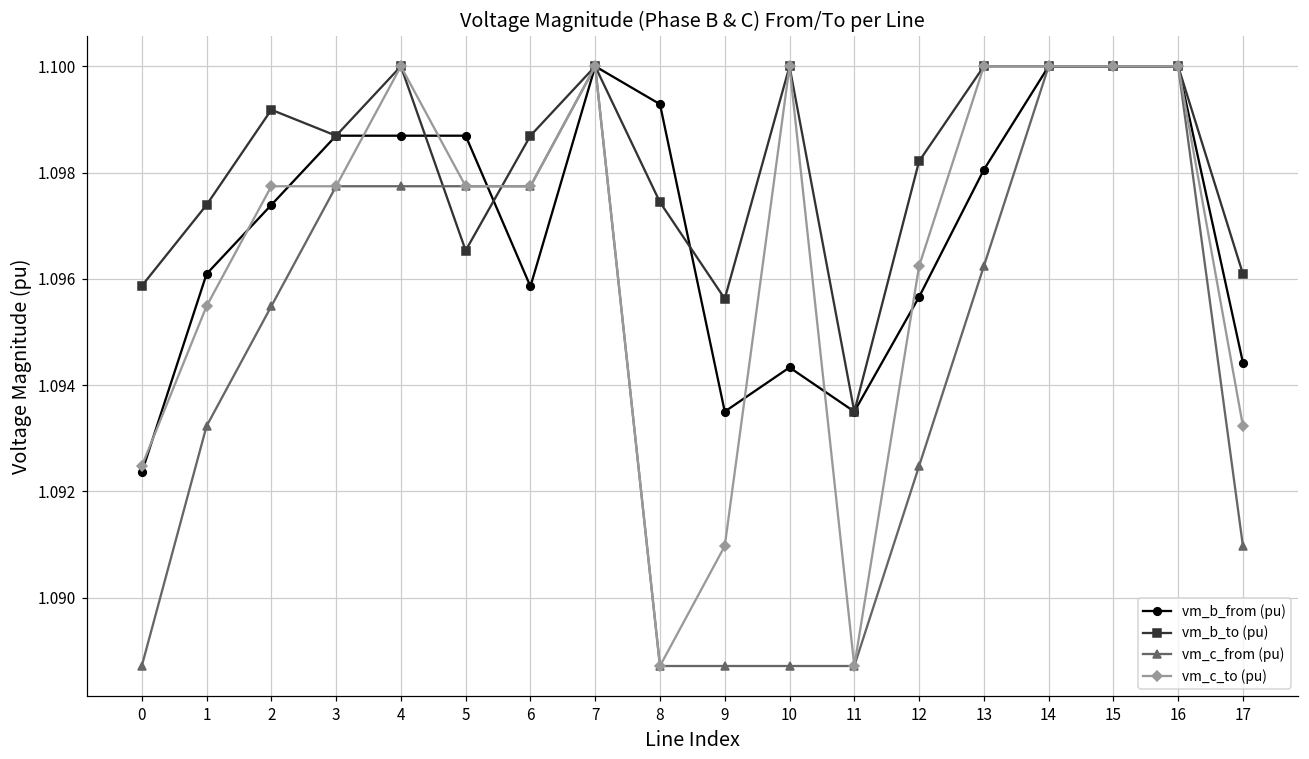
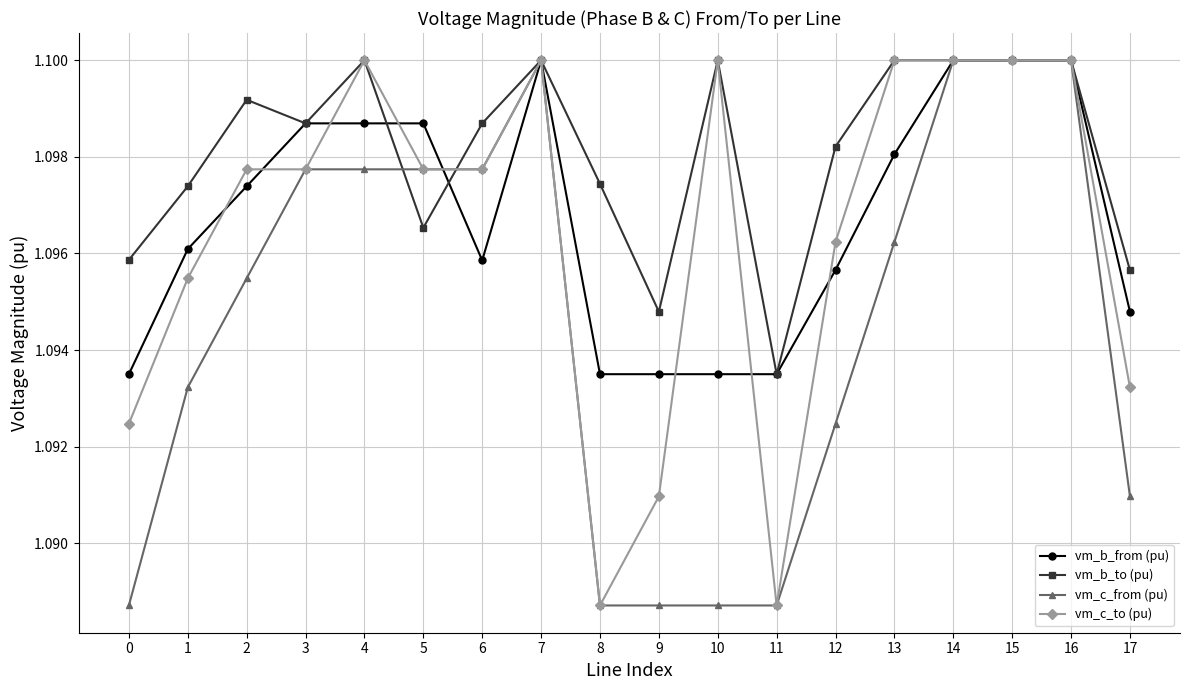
  {
    "vm_b_from (pu)": {
-     "0": 1.0924,
+     "0": 1.0935,
      "1": 1.0961,
      "2": 1.0974,
      "4": 1.0987,
      "5": 1.0987,
      "6": 1.0959,
-     "8": 1.0993,
+     "8": 1.0935,
      "9": 1.0935,
-     "10": 1.0943,
+     "10": 1.0935,
      "12": 1.0957,
      "13": 1.0981,
-     "17": 1.0944
+     "17": 1.0948
    },
    "vm_b_to (pu)": {
      "0": 1.0959,
      "1": 1.0974,
      "2": 1.0992,
      "5": 1.0965,
      "6": 1.0987,
      "8": 1.0974,
-     "9": 1.0956,
+     "9": 1.0948,
      "12": 1.0982,
-     "17": 1.0961
+     "17": 1.0957
    },
    "vm_c_from (pu)": {
      "0": 1.0887,
      "1": 1.0932,
      "2": 1.0955,
      "4": 1.0977,
      "9": 1.0887,
      "10": 1.0887,
      "12": 1.0925,
      "13": 1.0962,
      "17": 1.0910
    },
    "vm_c_to (pu)": {
      "0": 1.0925,
      "1": 1.0955,
      "2": 1.0977,
      "9": 1.0910,
      "12": 1.0962,
      "17": 1.0932
    }
  }
